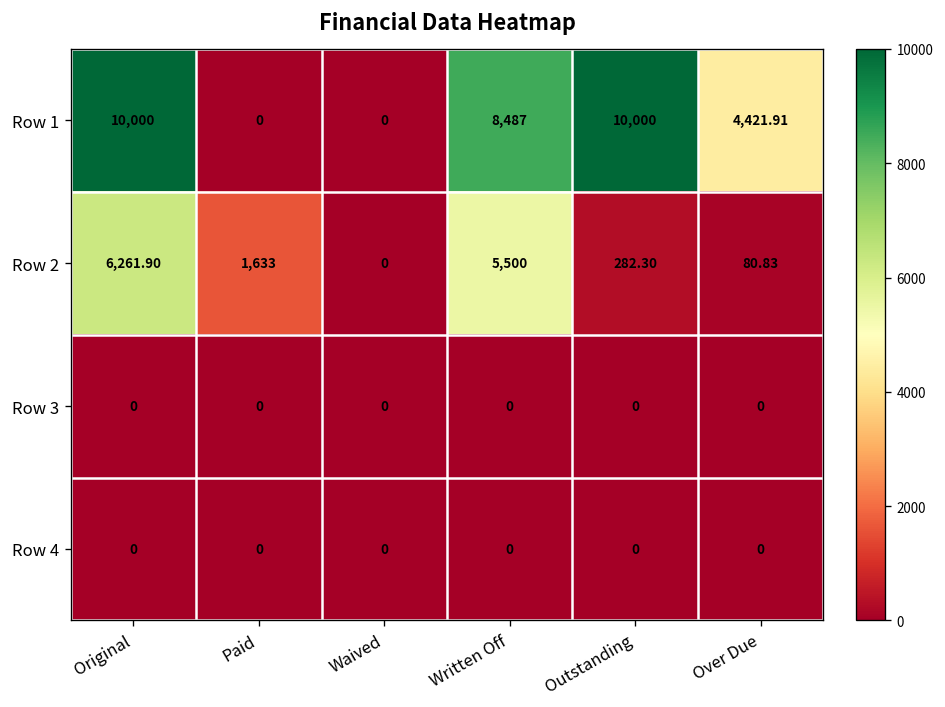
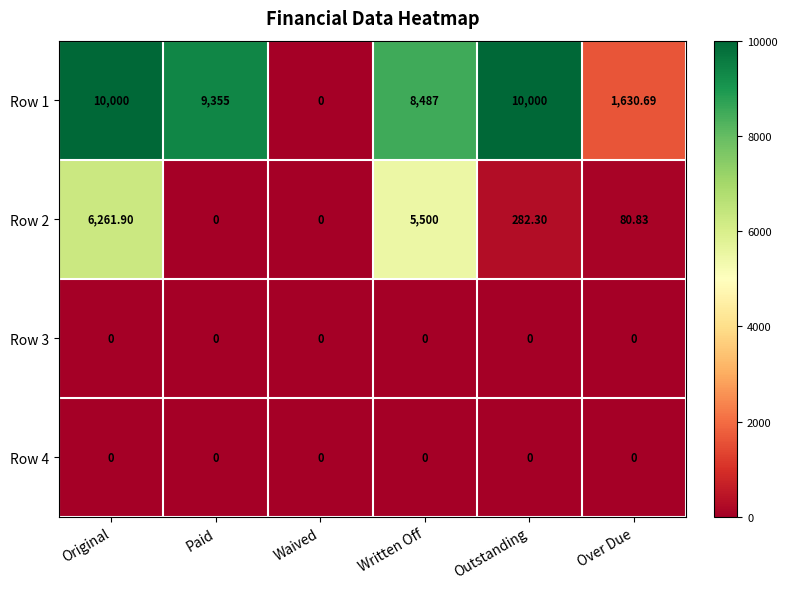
  {
    "Row 1": {
      "Original": "10,000",
-     "Paid": "0",
+     "Paid": "9,355",
      "Waived": "0",
      "Written Off": "8,487",
      "Outstanding": "10,000",
-     "Over Due": "4,421.91"
+     "Over Due": "1,630.69"
    },
    "Row 2": {
      "Original": "6,261.90",
-     "Paid": "1,633",
+     "Paid": "0",
      "Waived": "0",
      "Written Off": "5,500",
      "Outstanding": "282.30",
      "Over Due": "80.83"
    },
    "Row 3": {
      "Original": "0",
      "Paid": "0",
      "Waived": "0",
      "Written Off": "0",
      "Outstanding": "0",
      "Over Due": "0"
    },
    "Row 4": {
      "Original": "0",
      "Paid": "0",
      "Waived": "0",
      "Written Off": "0",
      "Outstanding": "0",
      "Over Due": "0"
    }
  }
